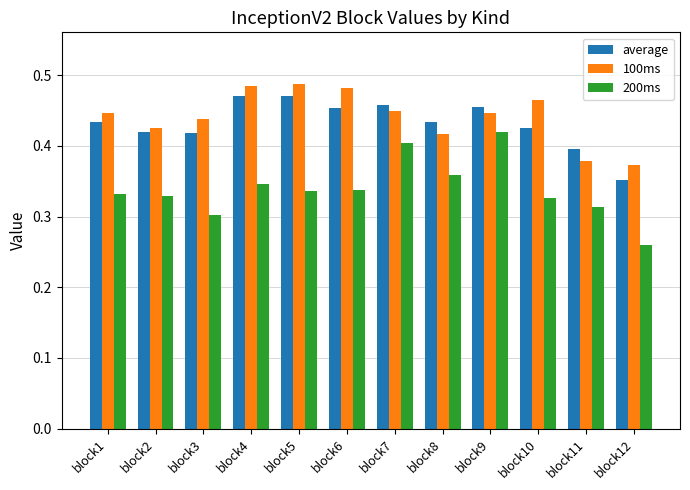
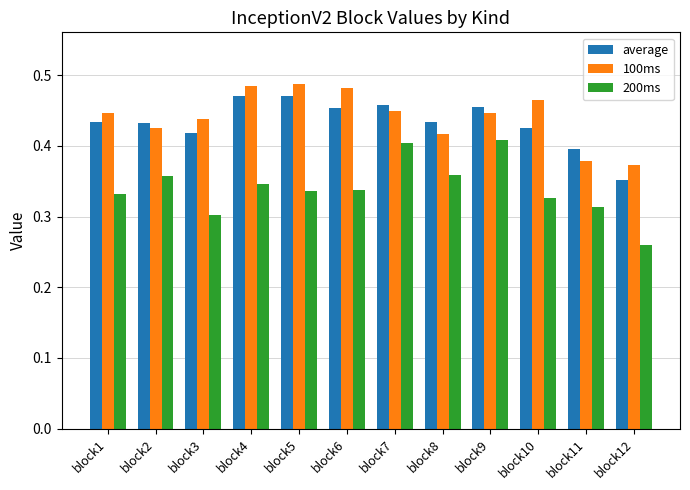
  {
    "average": {
      "block1": 0.43,
-     "block2": 0.42,
+     "block2": 0.43,
      "block3": 0.42,
      "block4": 0.47,
      "block5": 0.47,
      "block6": 0.45,
      "block7": 0.46,
      "block8": 0.43,
      "block9": 0.45,
      "block10": 0.43,
      "block11": 0.39,
      "block12": 0.35
    },
    "100ms": {
      "block1": 0.45,
      "block2": 0.42,
      "block3": 0.44,
      "block4": 0.48,
      "block5": 0.49,
      "block6": 0.48,
      "block7": 0.45,
      "block8": 0.42,
      "block9": 0.45,
      "block10": 0.47,
      "block11": 0.38,
      "block12": 0.37
    },
    "200ms": {
      "block1": 0.33,
-     "block2": 0.33,
+     "block2": 0.36,
      "block3": 0.30,
      "block4": 0.35,
      "block5": 0.34,
      "block6": 0.34,
      "block7": 0.40,
      "block8": 0.36,
-     "block9": 0.42,
+     "block9": 0.41,
      "block10": 0.33,
      "block11": 0.31,
      "block12": 0.26
    }
  }
